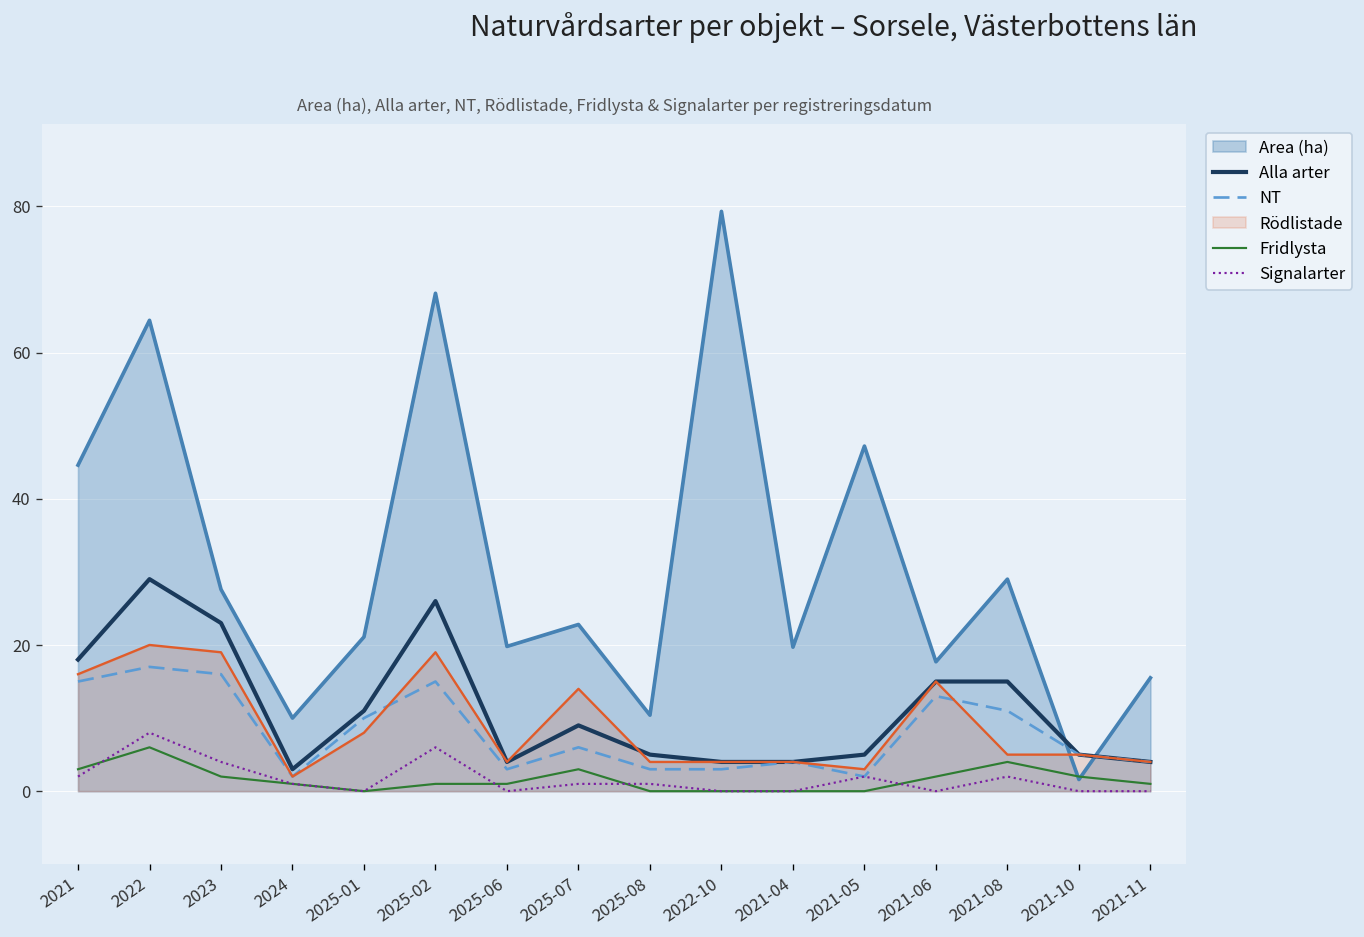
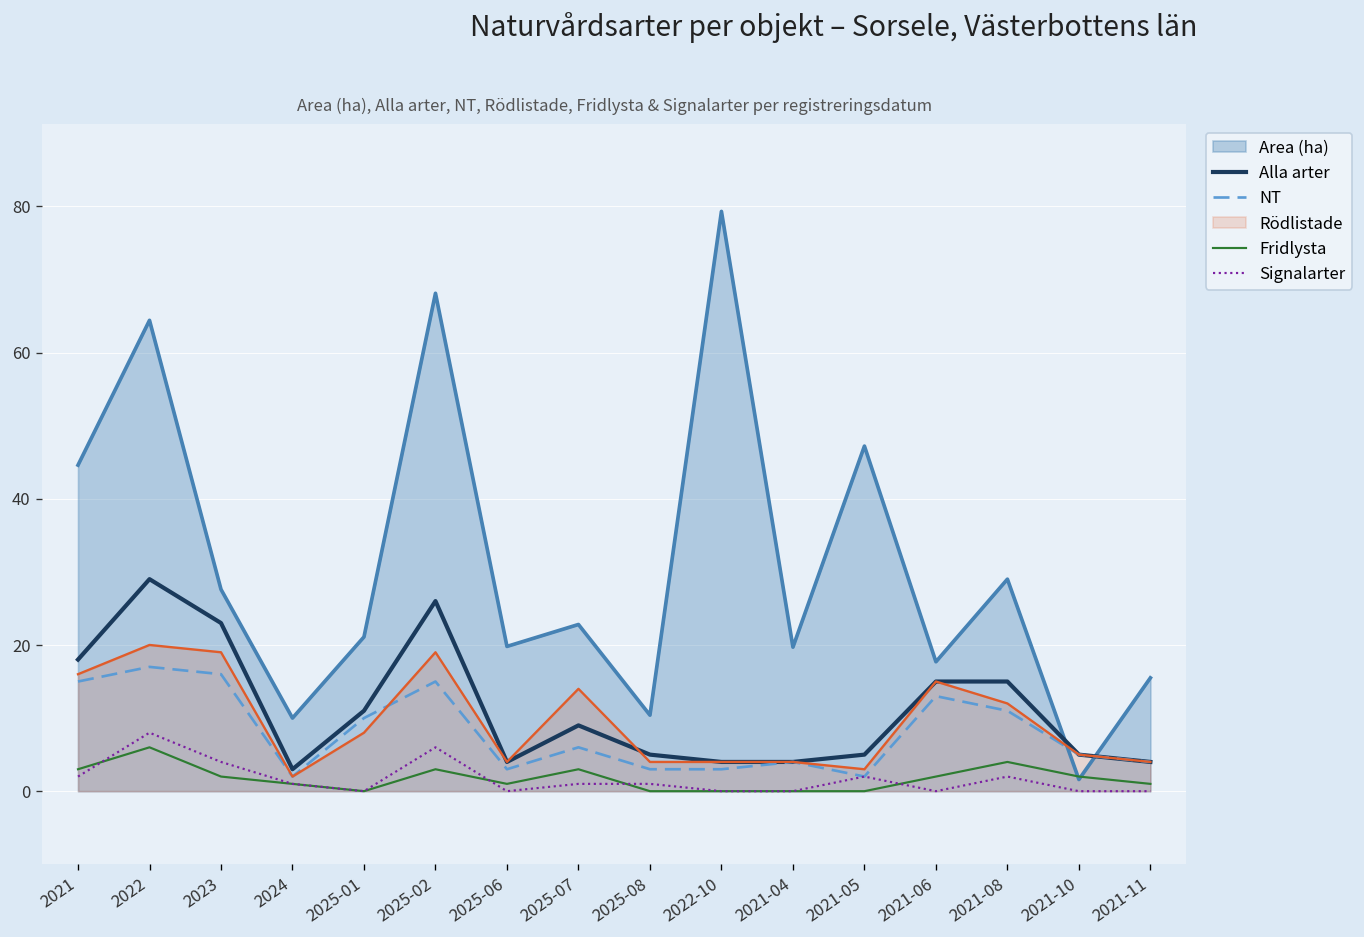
  {
    "Alla arter": {
      "2021": 18,
      "2022": 29,
      "2023": 23,
      "2024": 3,
      "2025-01": 11,
      "2025-02": 26,
      "2025-07": 9,
      "2025-08": 5,
      "2021-05": 5,
      "2021-08": 15
    },
    "Rödlistade": {
      "2021": 16,
      "2022": 20,
      "2023": 19,
      "2025-01": 8,
      "2025-02": 19,
      "2025-07": 14,
      "2025-08": 4,
      "2021-05": 3,
-     "2021-08": 5
+     "2021-08": 12
    },
    "Fridlysta": {
      "2021": 3,
      "2022": 6,
      "2023": 2,
-     "2025-02": 1,
+     "2025-02": 3,
      "2025-06": 1,
      "2025-07": 3,
      "2025-08": 0,
      "2021-05": 0,
      "2021-06": 2,
      "2021-08": 4,
      "2021-11": 1
    },
    "Signalarter": {
      "2021": 2,
      "2022": 8,
      "2023": 4,
      "2025-02": 6,
      "2025-06": 0,
      "2025-07": 1,
      "2025-08": 1,
      "2021-06": 0,
      "2021-08": 2,
      "2021-10": 0,
      "2021-11": 0
    }
  }
